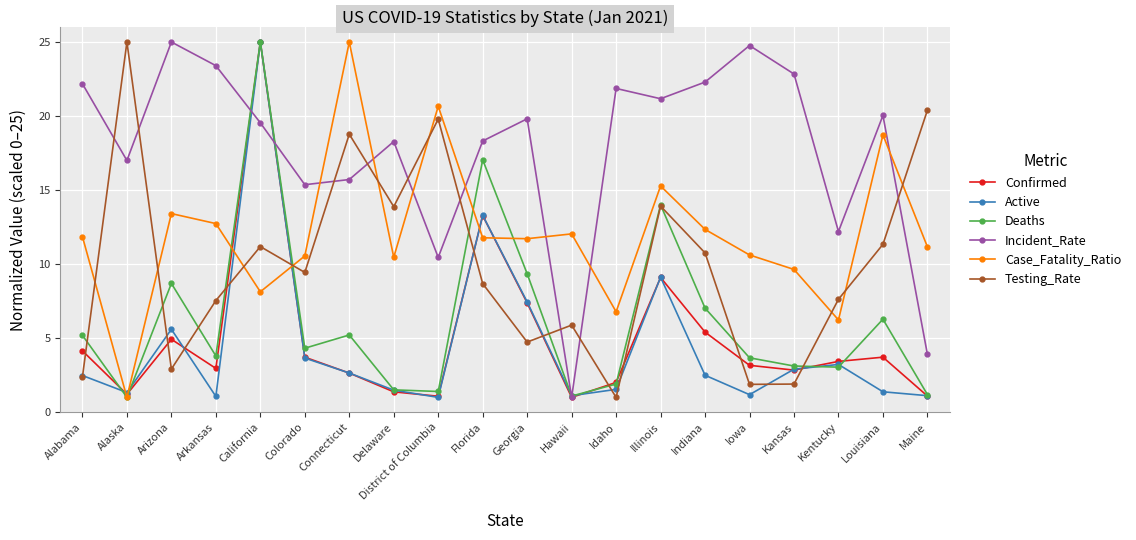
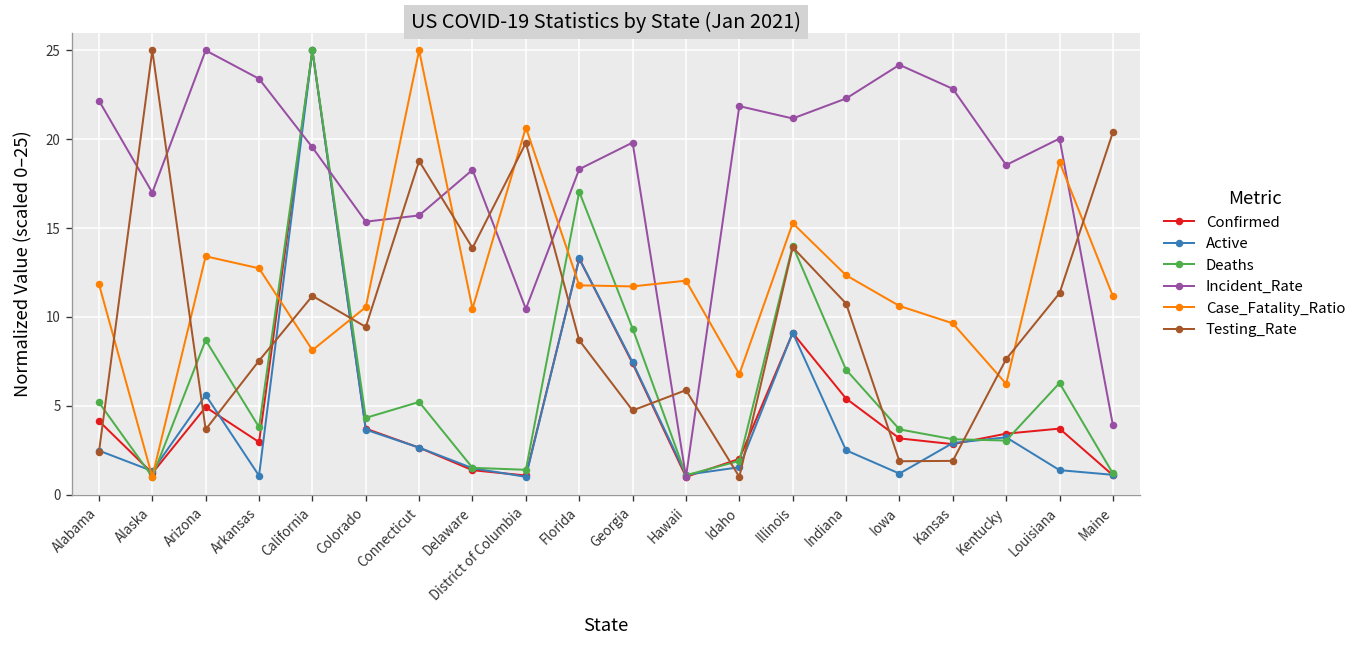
  {
    "Confirmed": {
      "Alabama": 4.1,
      "Arizona": 4.9,
      "Arkansas": 3.0,
      "Indiana": 5.4,
      "Iowa": 3.2,
      "Kentucky": 3.4,
      "Louisiana": 3.7
    },
    "Active": {
      "Arizona": 5.6,
      "Arkansas": 1.1,
      "Idaho": 1.5,
      "Indiana": 2.5,
      "Iowa": 1.2,
      "Kentucky": 3.2,
      "Louisiana": 1.4
    },
    "Deaths": {
      "Alabama": 5.2,
      "Arizona": 8.7,
      "Arkansas": 3.8,
      "Colorado": 4.3,
      "Connecticut": 5.2,
      "District of Columbia": 1.4,
      "Florida": 17.0,
      "Georgia": 9.3,
      "Indiana": 7.0,
      "Iowa": 3.7,
      "Kansas": 3.1,
      "Kentucky": 3.0,
      "Louisiana": 6.3
    },
    "Incident_Rate": {
      "Alabama": 22.2,
      "Alaska": 17.0,
      "Arizona": 25.0,
      "Arkansas": 23.4,
      "California": 19.5,
      "Colorado": 15.4,
      "Connecticut": 15.7,
      "Delaware": 18.3,
      "District of Columbia": 10.5,
      "Florida": 18.3,
      "Georgia": 19.8,
      "Idaho": 21.9,
      "Illinois": 21.2,
      "Indiana": 22.3,
-     "Iowa": 24.8,
+     "Iowa": 24.2,
      "Kansas": 22.8,
-     "Kentucky": 12.2,
+     "Kentucky": 18.6,
      "Louisiana": 20.0,
      "Maine": 3.9
    },
    "Case_Fatality_Ratio": {
      "Alabama": 11.9,
      "Arizona": 13.4,
      "Arkansas": 12.7,
      "California": 8.1,
      "Colorado": 10.6,
      "Connecticut": 25.0,
      "Delaware": 10.5,
      "District of Columbia": 20.7,
      "Florida": 11.8,
      "Georgia": 11.7,
      "Hawaii": 12.0,
      "Idaho": 6.8,
      "Illinois": 15.3,
      "Indiana": 12.3,
      "Iowa": 10.6,
      "Kansas": 9.6,
      "Kentucky": 6.2,
      "Louisiana": 18.7,
      "Maine": 11.2
    },
    "Testing_Rate": {
      "Alaska": 25.0,
-     "Arizona": 2.9,
+     "Arizona": 3.7,
      "Arkansas": 7.5,
      "California": 11.2,
      "Colorado": 9.4,
      "Connecticut": 18.8,
      "Delaware": 13.9,
      "District of Columbia": 19.8,
      "Florida": 8.7,
      "Georgia": 4.7,
      "Hawaii": 5.9,
      "Idaho": 1.0,
      "Indiana": 10.8,
      "Iowa": 1.9,
      "Kansas": 1.9,
      "Kentucky": 7.6,
      "Louisiana": 11.3,
      "Maine": 20.4
    }
  }
